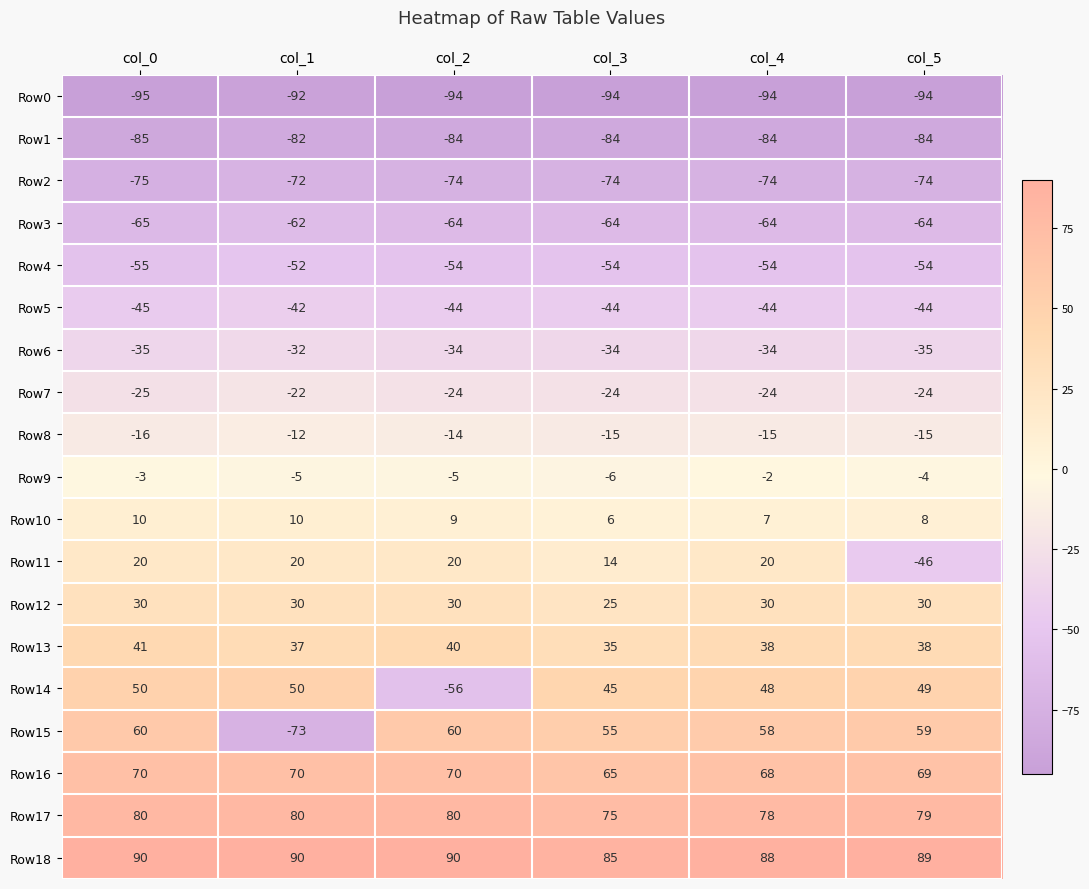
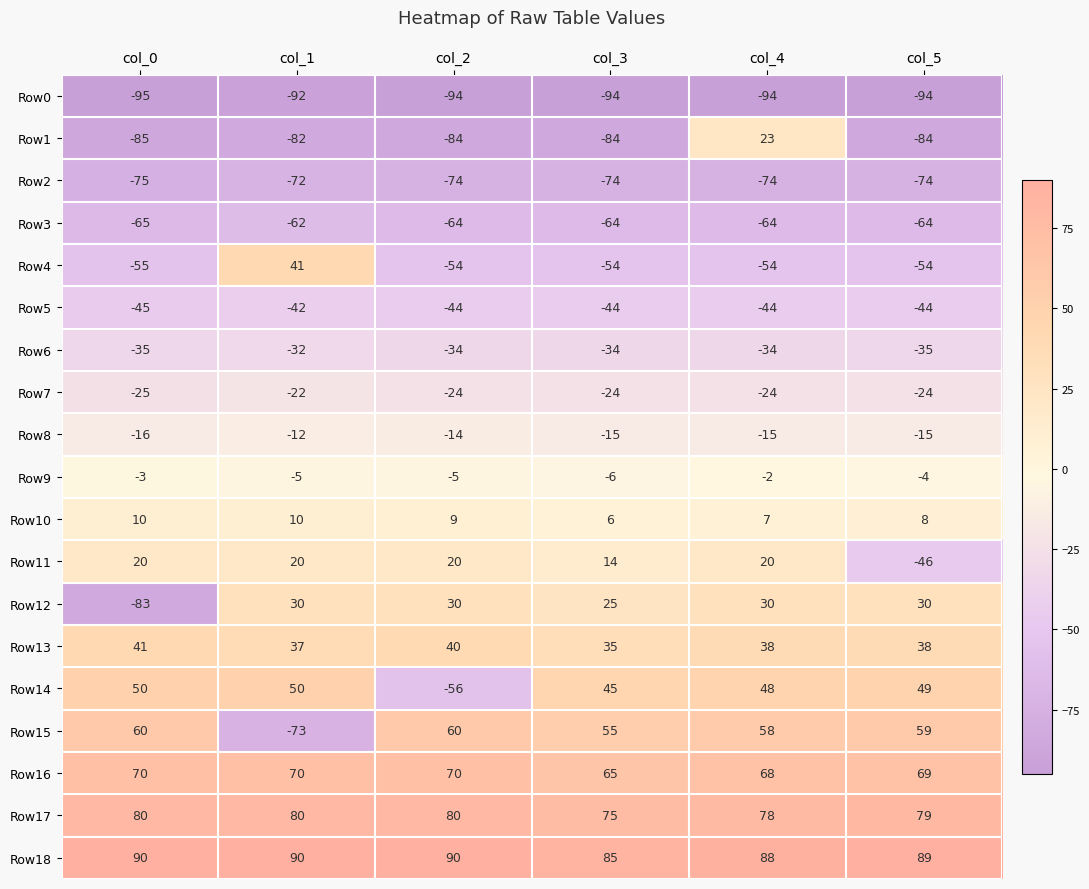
  {
    "Row0": {
      "col_0": -95,
      "col_1": -92,
      "col_2": -94,
      "col_3": -94,
      "col_4": -94,
      "col_5": -94
    },
    "Row1": {
      "col_0": -85,
      "col_1": -82,
      "col_2": -84,
      "col_3": -84,
-     "col_4": -84,
+     "col_4": 23,
      "col_5": -84
    },
    "Row2": {
      "col_0": -75,
      "col_1": -72,
      "col_2": -74,
      "col_3": -74,
      "col_4": -74,
      "col_5": -74
    },
    "Row3": {
      "col_0": -65,
      "col_1": -62,
      "col_2": -64,
      "col_3": -64,
      "col_4": -64,
      "col_5": -64
    },
    "Row4": {
      "col_0": -55,
-     "col_1": -52,
+     "col_1": 41,
      "col_2": -54,
      "col_3": -54,
      "col_4": -54,
      "col_5": -54
    },
    "Row5": {
      "col_0": -45,
      "col_1": -42,
      "col_2": -44,
      "col_3": -44,
      "col_4": -44,
      "col_5": -44
    },
    "Row6": {
      "col_0": -35,
      "col_1": -32,
      "col_2": -34,
      "col_3": -34,
      "col_4": -34,
      "col_5": -35
    },
    "Row7": {
      "col_0": -25,
      "col_1": -22,
      "col_2": -24,
      "col_3": -24,
      "col_4": -24,
      "col_5": -24
    },
    "Row8": {
      "col_0": -16,
      "col_1": -12,
      "col_2": -14,
      "col_3": -15,
      "col_4": -15,
      "col_5": -15
    },
    "Row9": {
      "col_0": -3,
      "col_1": -5,
      "col_2": -5,
      "col_3": -6,
      "col_4": -2,
      "col_5": -4
    },
    "Row10": {
      "col_0": 10,
      "col_1": 10,
      "col_2": 9,
      "col_3": 6,
      "col_4": 7,
      "col_5": 8
    },
    "Row11": {
      "col_0": 20,
      "col_1": 20,
      "col_2": 20,
      "col_3": 14,
      "col_4": 20,
      "col_5": -46
    },
    "Row12": {
-     "col_0": 30,
+     "col_0": -83,
      "col_1": 30,
      "col_2": 30,
      "col_3": 25,
      "col_4": 30,
      "col_5": 30
    },
    "Row13": {
      "col_0": 41,
      "col_1": 37,
      "col_2": 40,
      "col_3": 35,
      "col_4": 38,
      "col_5": 38
    },
    "Row14": {
      "col_0": 50,
      "col_1": 50,
      "col_2": -56,
      "col_3": 45,
      "col_4": 48,
      "col_5": 49
    },
    "Row15": {
      "col_0": 60,
      "col_1": -73,
      "col_2": 60,
      "col_3": 55,
      "col_4": 58,
      "col_5": 59
    },
    "Row16": {
      "col_0": 70,
      "col_1": 70,
      "col_2": 70,
      "col_3": 65,
      "col_4": 68,
      "col_5": 69
    },
    "Row17": {
      "col_0": 80,
      "col_1": 80,
      "col_2": 80,
      "col_3": 75,
      "col_4": 78,
      "col_5": 79
    },
    "Row18": {
      "col_0": 90,
      "col_1": 90,
      "col_2": 90,
      "col_3": 85,
      "col_4": 88,
      "col_5": 89
    }
  }
